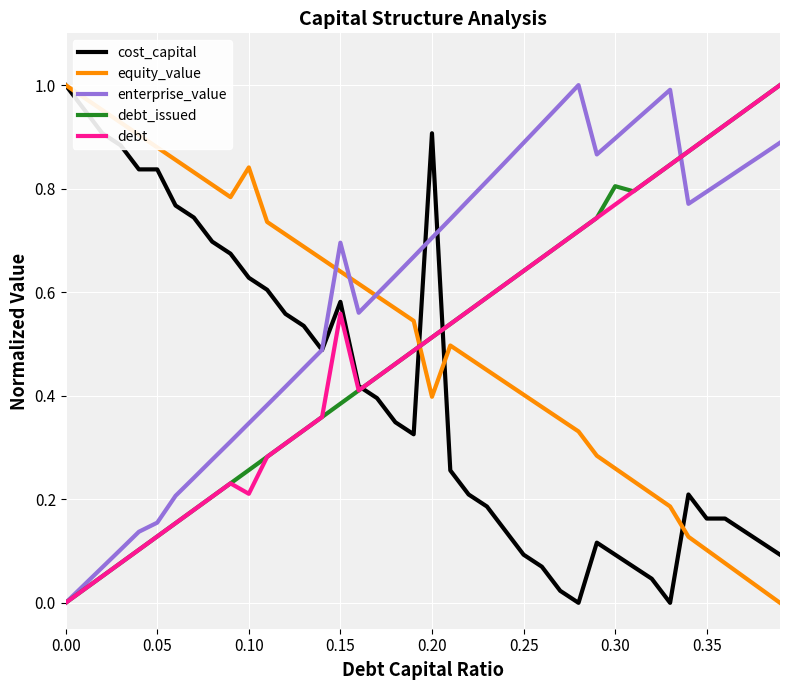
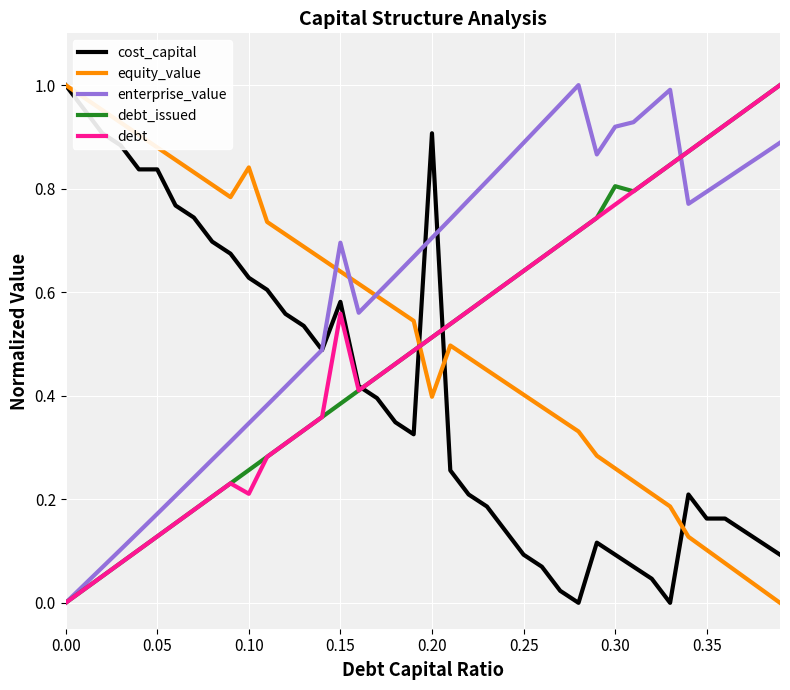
  {
    "cost_capital": {
      "0.05": 0.84,
      "0.10": 0.63,
      "0.15": 0.58,
      "0.20": 0.91,
      "0.25": 0.09,
      "0.30": 0.09,
      "0.35": 0.16
    },
    "equity_value": {
      "0.10": 0.84,
      "0.15": 0.64,
      "0.20": 0.40,
      "0.25": 0.40,
      "0.30": 0.26,
      "0.35": 0.10
    },
    "enterprise_value": {
-     "0.05": 0.15,
+     "0.05": 0.17,
      "0.10": 0.35,
      "0.15": 0.70,
      "0.20": 0.70,
      "0.25": 0.89,
-     "0.30": 0.90,
+     "0.30": 0.92,
      "0.35": 0.79
    },
    "debt_issued": {
      "0.10": 0.26,
      "0.15": 0.38,
      "0.30": 0.80
    },
    "debt": {
      "0.10": 0.21,
      "0.15": 0.56,
      "0.30": 0.77
    }
  }
